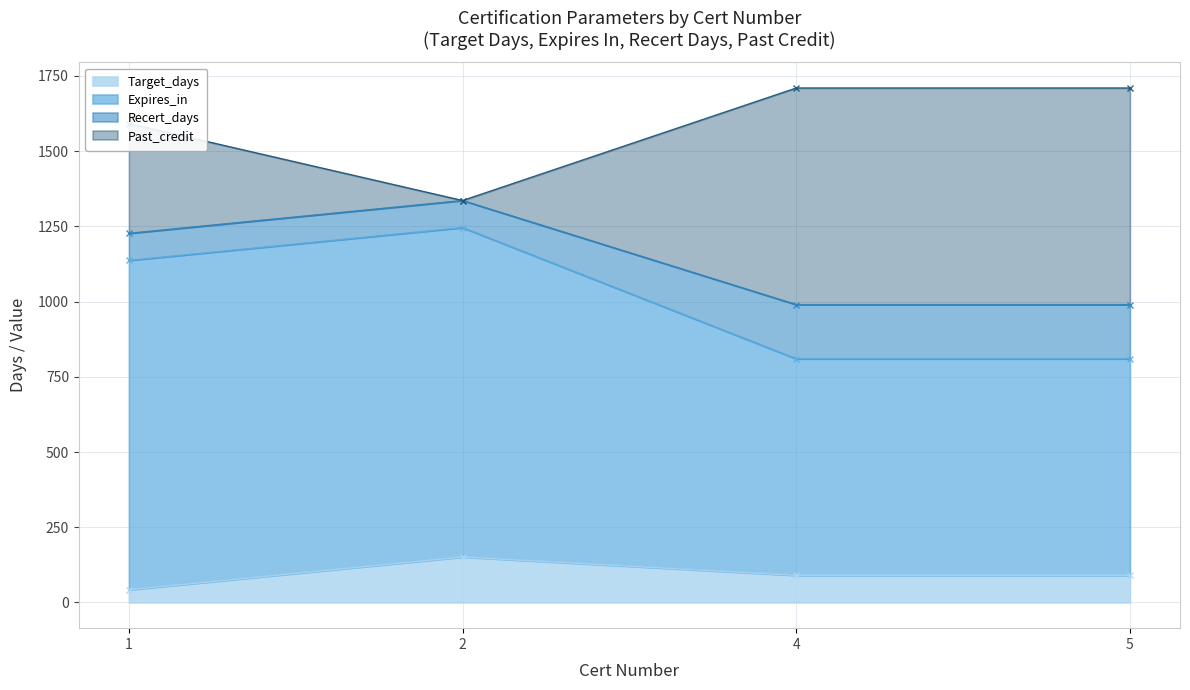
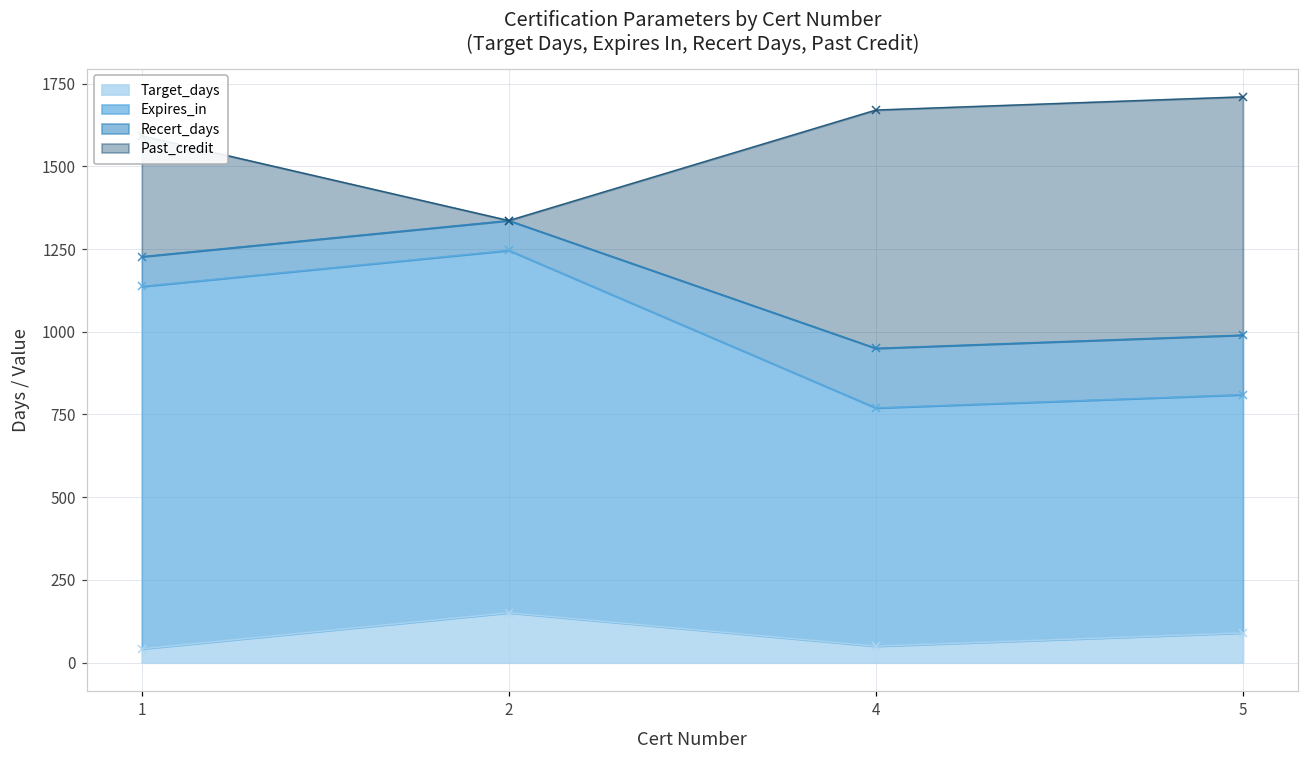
  {
    "Target_days": {
      "1": 40,
      "2": 150,
-     "4": 90,
+     "4": 50,
      "5": 90
    }
  }
